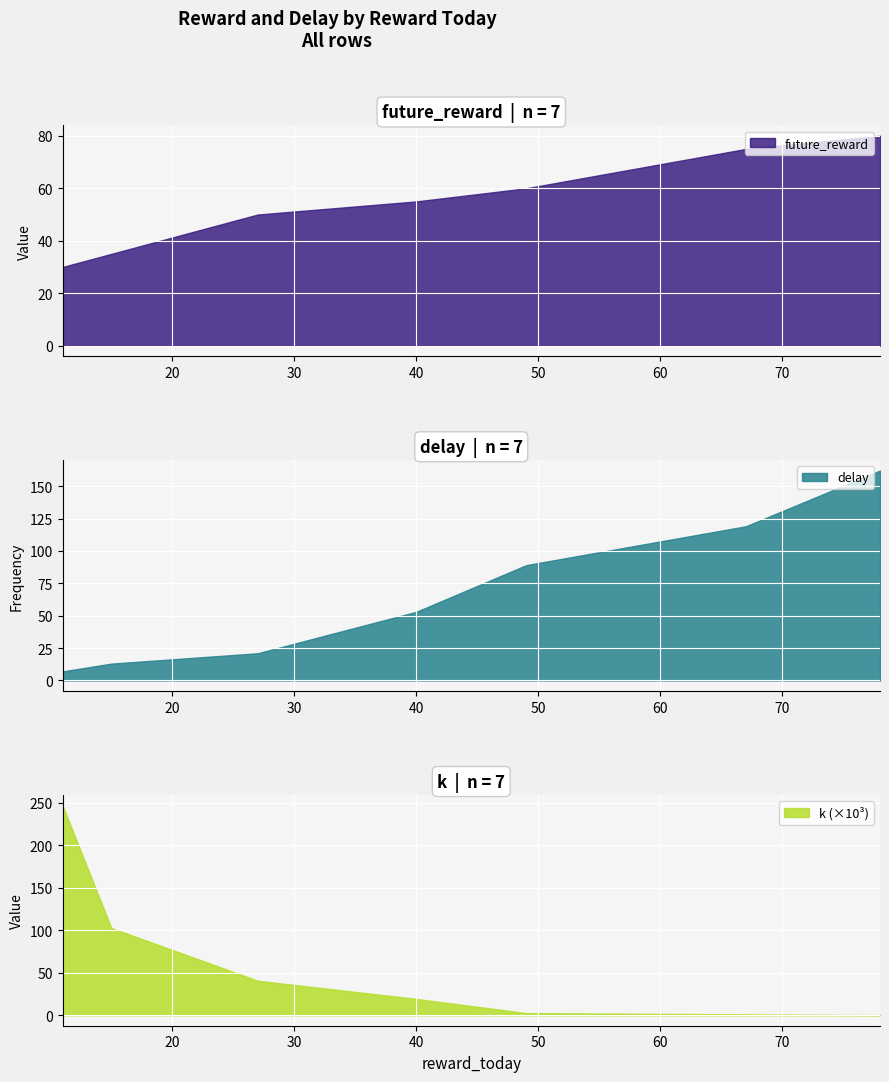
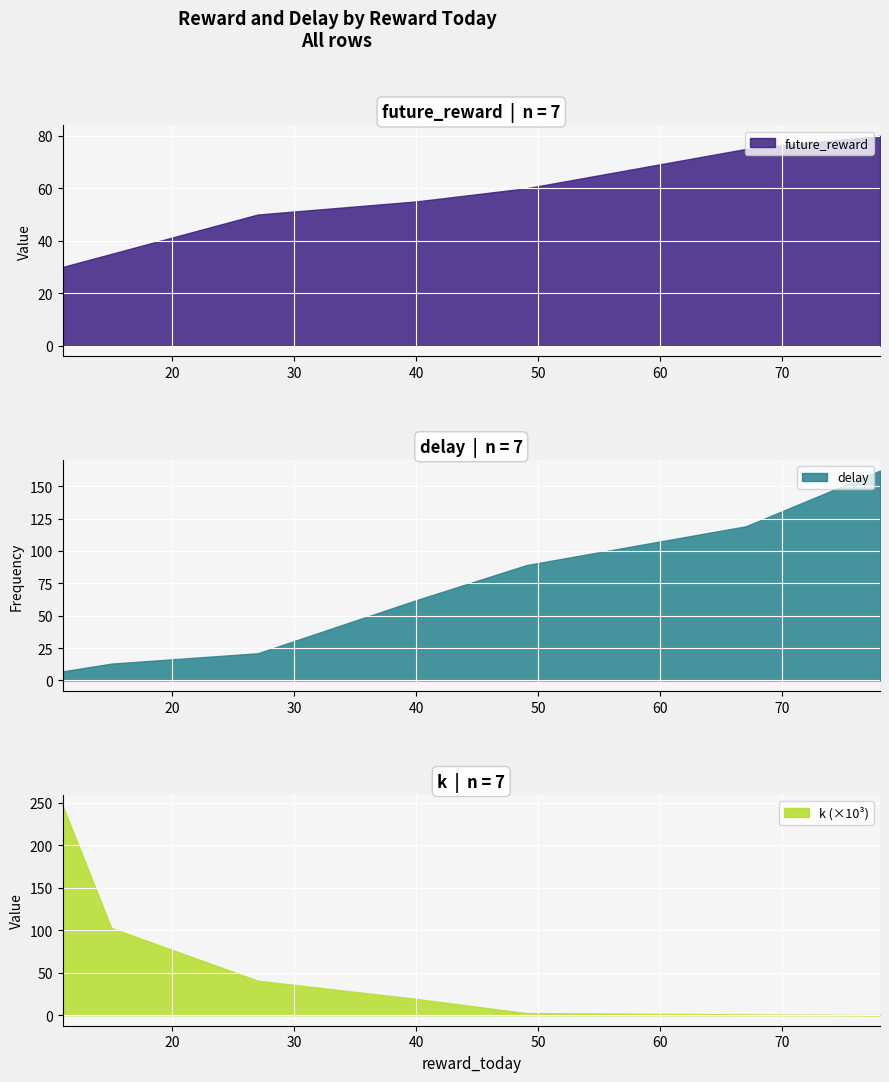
  {
    "future_reward | n = 7": {
      "40": 55
    },
    "delay | n = 7": {
-     "40": 53
+     "40": 62
    },
    "k | n = 7": {
      "40": 20
    }
  }
